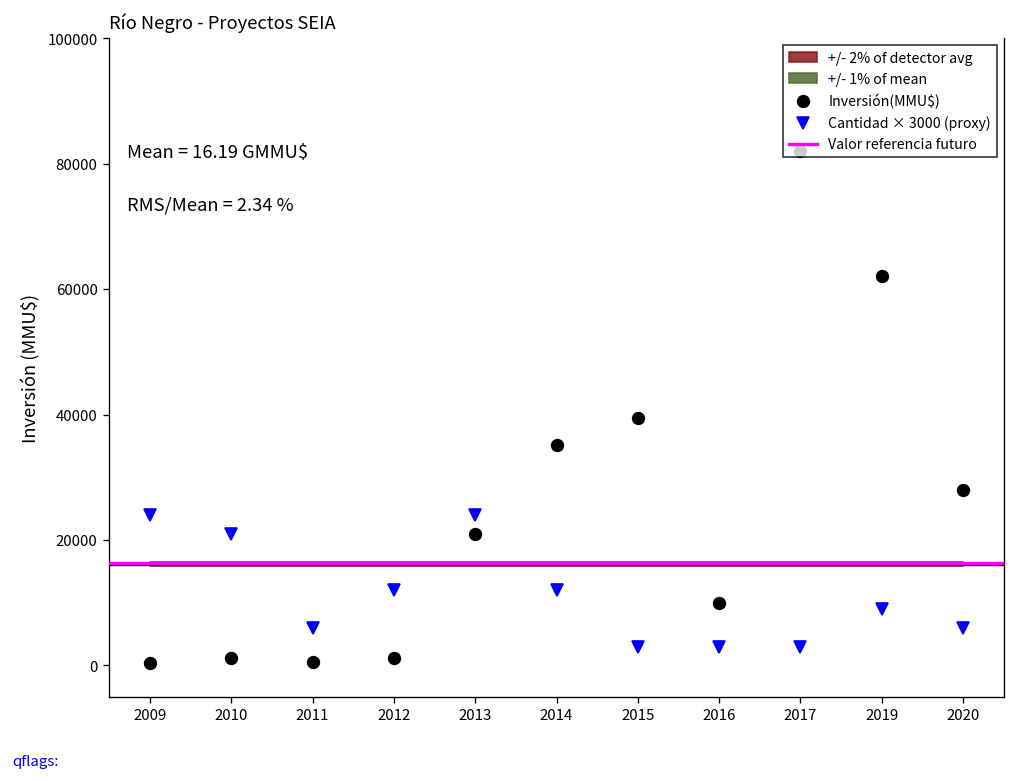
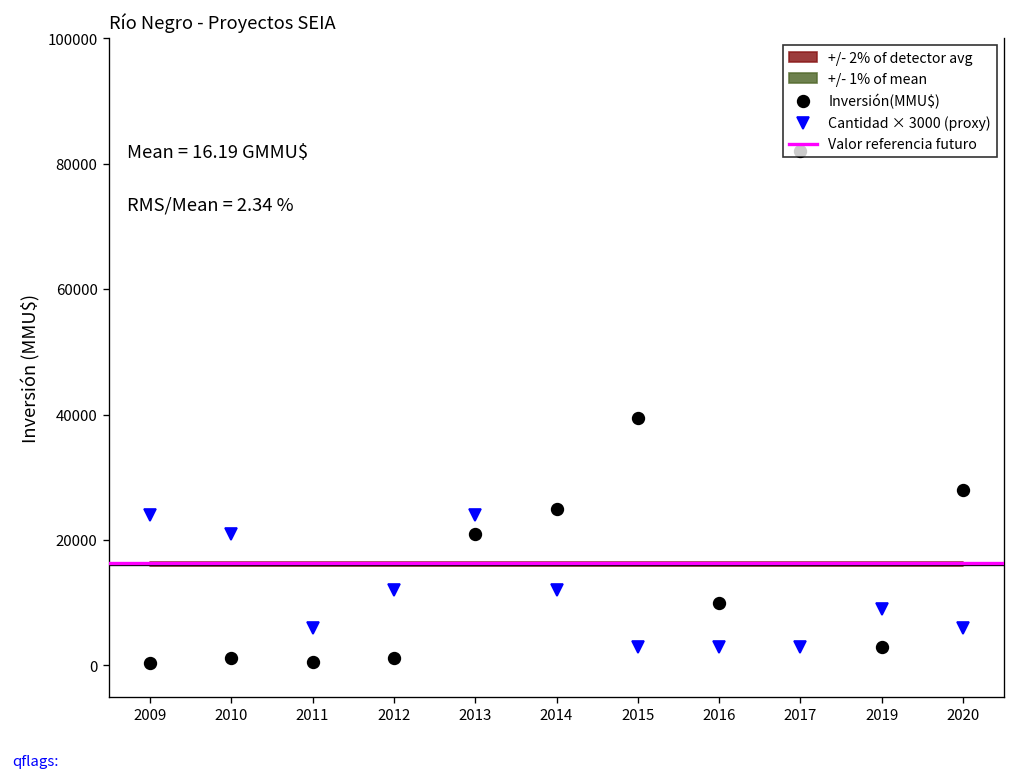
  {
    "Inversión(MMU$)": {
      "2009": 0,
      "2010": 1000,
      "2011": 1000,
      "2012": 1000,
      "2013": 21000,
-     "2014": 35000,
+     "2014": 25000,
      "2015": 39000,
      "2016": 10000,
-     "2019": 62000,
+     "2019": 3000,
      "2020": 28000
    },
    "Cantidad × 3000 (proxy)": {
      "2009": 24000,
      "2010": 21000,
      "2011": 6000,
      "2012": 12000,
      "2013": 24000,
      "2014": 12000,
      "2015": 3000,
      "2016": 3000,
      "2017": 3000,
      "2019": 9000,
      "2020": 6000
    }
  }
